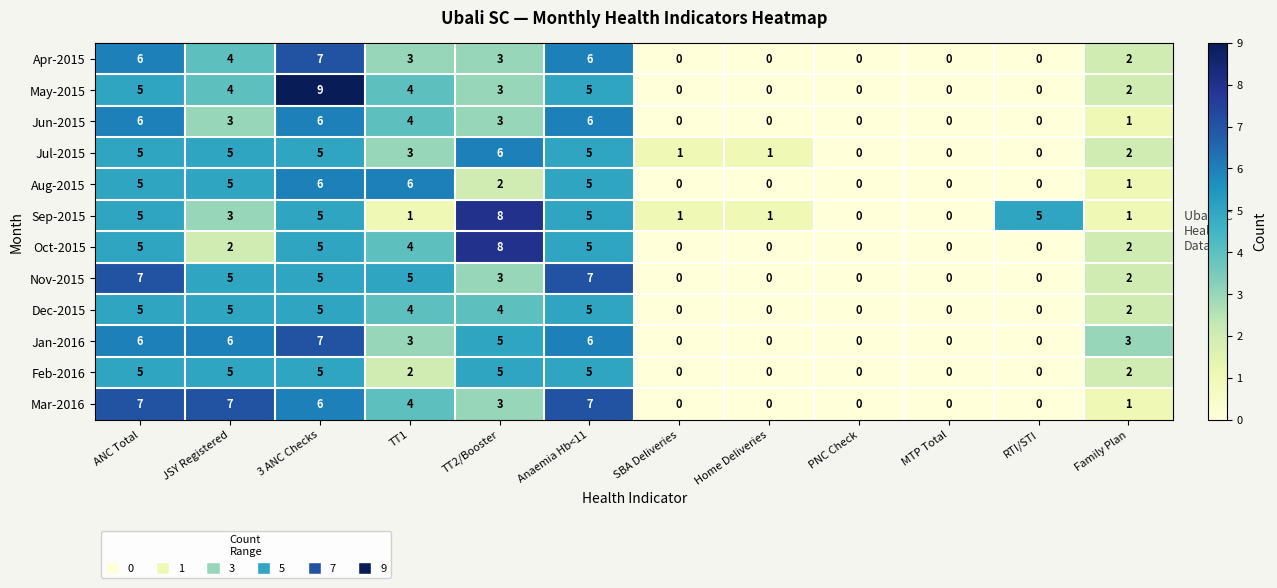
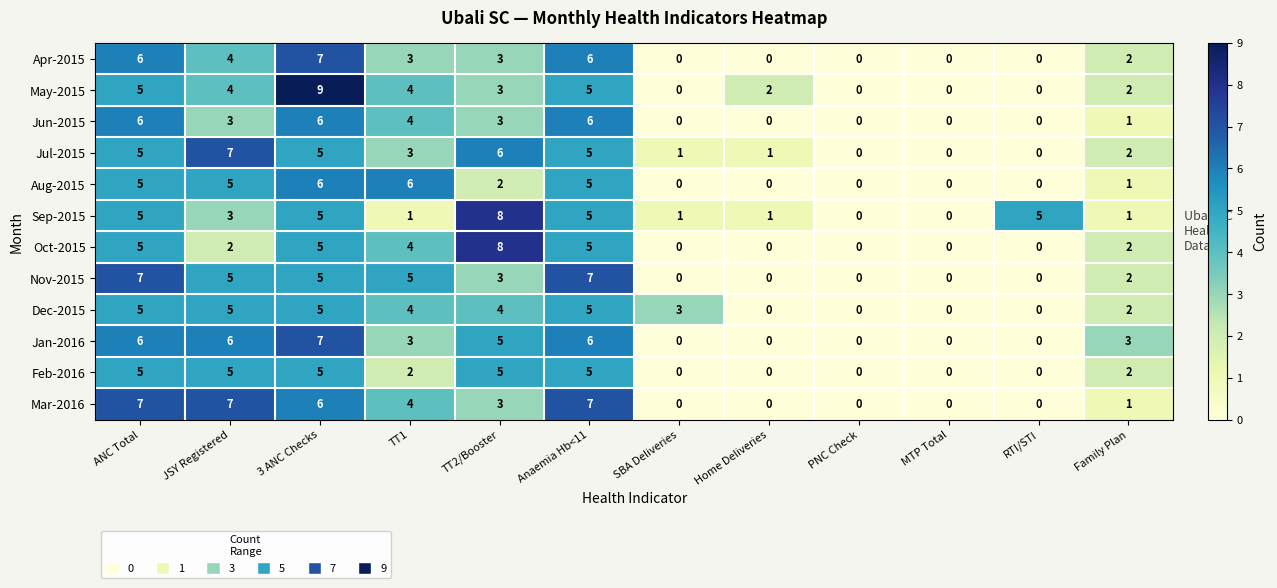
  {
    "Apr-2015": {
      "ANC Total": 6,
      "JSY Registered": 4,
      "3 ANC Checks": 7,
      "TT1": 3,
      "TT2/Booster": 3,
      "Anaemia Hb<11": 6,
      "SBA Deliveries": 0,
      "Home Deliveries": 0,
      "PNC Check": 0,
      "MTP Total": 0,
      "RTI/STI": 0,
      "Family Plan": 2
    },
    "May-2015": {
      "ANC Total": 5,
      "JSY Registered": 4,
      "3 ANC Checks": 9,
      "TT1": 4,
      "TT2/Booster": 3,
      "Anaemia Hb<11": 5,
      "SBA Deliveries": 0,
-     "Home Deliveries": 0,
+     "Home Deliveries": 2,
      "PNC Check": 0,
      "MTP Total": 0,
      "RTI/STI": 0,
      "Family Plan": 2
    },
    "Jun-2015": {
      "ANC Total": 6,
      "JSY Registered": 3,
      "3 ANC Checks": 6,
      "TT1": 4,
      "TT2/Booster": 3,
      "Anaemia Hb<11": 6,
      "SBA Deliveries": 0,
      "Home Deliveries": 0,
      "PNC Check": 0,
      "MTP Total": 0,
      "RTI/STI": 0,
      "Family Plan": 1
    },
    "Jul-2015": {
      "ANC Total": 5,
-     "JSY Registered": 5,
+     "JSY Registered": 7,
      "3 ANC Checks": 5,
      "TT1": 3,
      "TT2/Booster": 6,
      "Anaemia Hb<11": 5,
      "SBA Deliveries": 1,
      "Home Deliveries": 1,
      "PNC Check": 0,
      "MTP Total": 0,
      "RTI/STI": 0,
      "Family Plan": 2
    },
    "Aug-2015": {
      "ANC Total": 5,
      "JSY Registered": 5,
      "3 ANC Checks": 6,
      "TT1": 6,
      "TT2/Booster": 2,
      "Anaemia Hb<11": 5,
      "SBA Deliveries": 0,
      "Home Deliveries": 0,
      "PNC Check": 0,
      "MTP Total": 0,
      "RTI/STI": 0,
      "Family Plan": 1
    },
    "Sep-2015": {
      "ANC Total": 5,
      "JSY Registered": 3,
      "3 ANC Checks": 5,
      "TT1": 1,
      "TT2/Booster": 8,
      "Anaemia Hb<11": 5,
      "SBA Deliveries": 1,
      "Home Deliveries": 1,
      "PNC Check": 0,
      "MTP Total": 0,
      "RTI/STI": 5,
      "Family Plan": 1
    },
    "Oct-2015": {
      "ANC Total": 5,
      "JSY Registered": 2,
      "3 ANC Checks": 5,
      "TT1": 4,
      "TT2/Booster": 8,
      "Anaemia Hb<11": 5,
      "SBA Deliveries": 0,
      "Home Deliveries": 0,
      "PNC Check": 0,
      "MTP Total": 0,
      "RTI/STI": 0,
      "Family Plan": 2
    },
    "Nov-2015": {
      "ANC Total": 7,
      "JSY Registered": 5,
      "3 ANC Checks": 5,
      "TT1": 5,
      "TT2/Booster": 3,
      "Anaemia Hb<11": 7,
      "SBA Deliveries": 0,
      "Home Deliveries": 0,
      "PNC Check": 0,
      "MTP Total": 0,
      "RTI/STI": 0,
      "Family Plan": 2
    },
    "Dec-2015": {
      "ANC Total": 5,
      "JSY Registered": 5,
      "3 ANC Checks": 5,
      "TT1": 4,
      "TT2/Booster": 4,
      "Anaemia Hb<11": 5,
-     "SBA Deliveries": 0,
+     "SBA Deliveries": 3,
      "Home Deliveries": 0,
      "PNC Check": 0,
      "MTP Total": 0,
      "RTI/STI": 0,
      "Family Plan": 2
    },
    "Jan-2016": {
      "ANC Total": 6,
      "JSY Registered": 6,
      "3 ANC Checks": 7,
      "TT1": 3,
      "TT2/Booster": 5,
      "Anaemia Hb<11": 6,
      "SBA Deliveries": 0,
      "Home Deliveries": 0,
      "PNC Check": 0,
      "MTP Total": 0,
      "RTI/STI": 0,
      "Family Plan": 3
    },
    "Feb-2016": {
      "ANC Total": 5,
      "JSY Registered": 5,
      "3 ANC Checks": 5,
      "TT1": 2,
      "TT2/Booster": 5,
      "Anaemia Hb<11": 5,
      "SBA Deliveries": 0,
      "Home Deliveries": 0,
      "PNC Check": 0,
      "MTP Total": 0,
      "RTI/STI": 0,
      "Family Plan": 2
    },
    "Mar-2016": {
      "ANC Total": 7,
      "JSY Registered": 7,
      "3 ANC Checks": 6,
      "TT1": 4,
      "TT2/Booster": 3,
      "Anaemia Hb<11": 7,
      "SBA Deliveries": 0,
      "Home Deliveries": 0,
      "PNC Check": 0,
      "MTP Total": 0,
      "RTI/STI": 0,
      "Family Plan": 1
    }
  }
